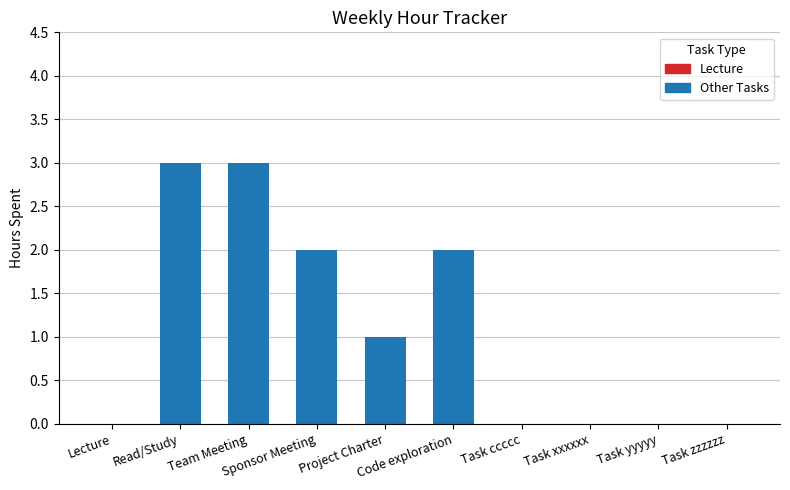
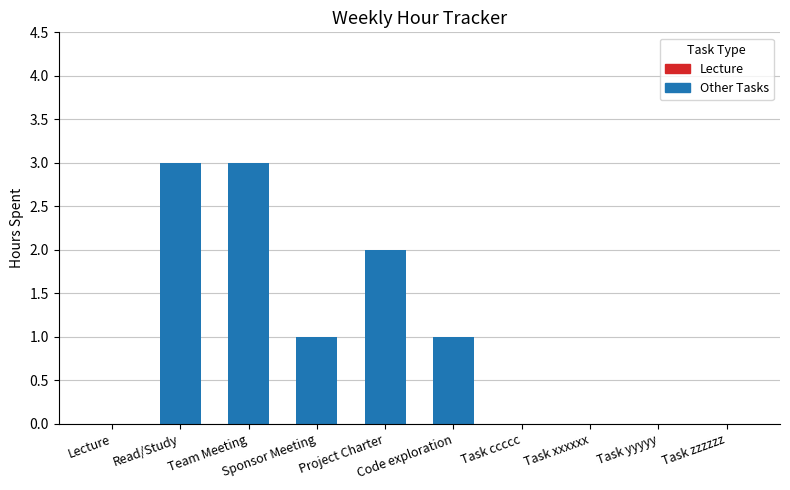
  {
    "Lecture": 0,
    "Read/Study": 3,
    "Team Meeting": 3,
-   "Sponsor Meeting": 2,
-   "Project Charter": 1,
-   "Code exploration": 2,
+   "Sponsor Meeting": 1,
+   "Project Charter": 2,
+   "Code exploration": 1,
    "Task ccccc": 0,
    "Task xxxxxx": 0,
    "Task yyyyy": 0,
    "Task zzzzzz": 0
  }
